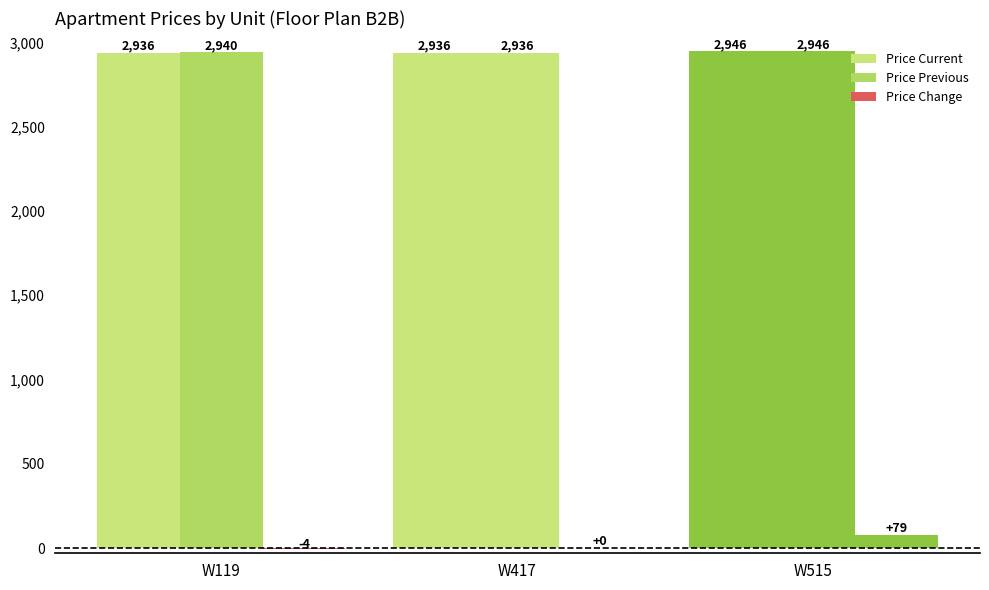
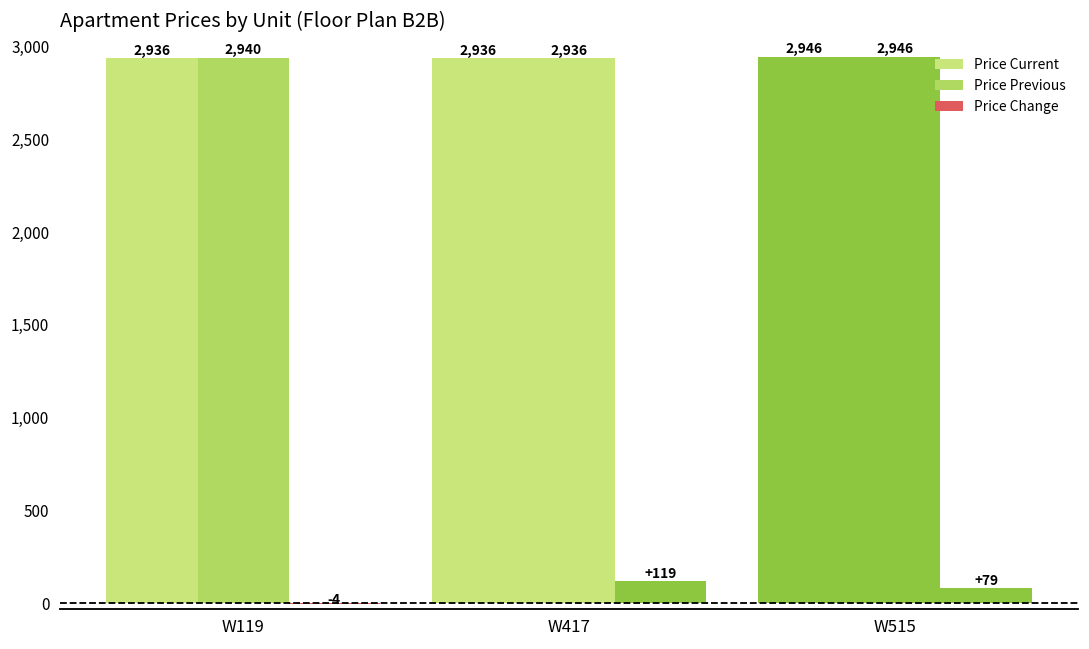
  {
    "Price Change": {
      "W119": "-4",
-     "W417": "+0",
+     "W417": "+119",
      "W515": "+79"
    }
  }
